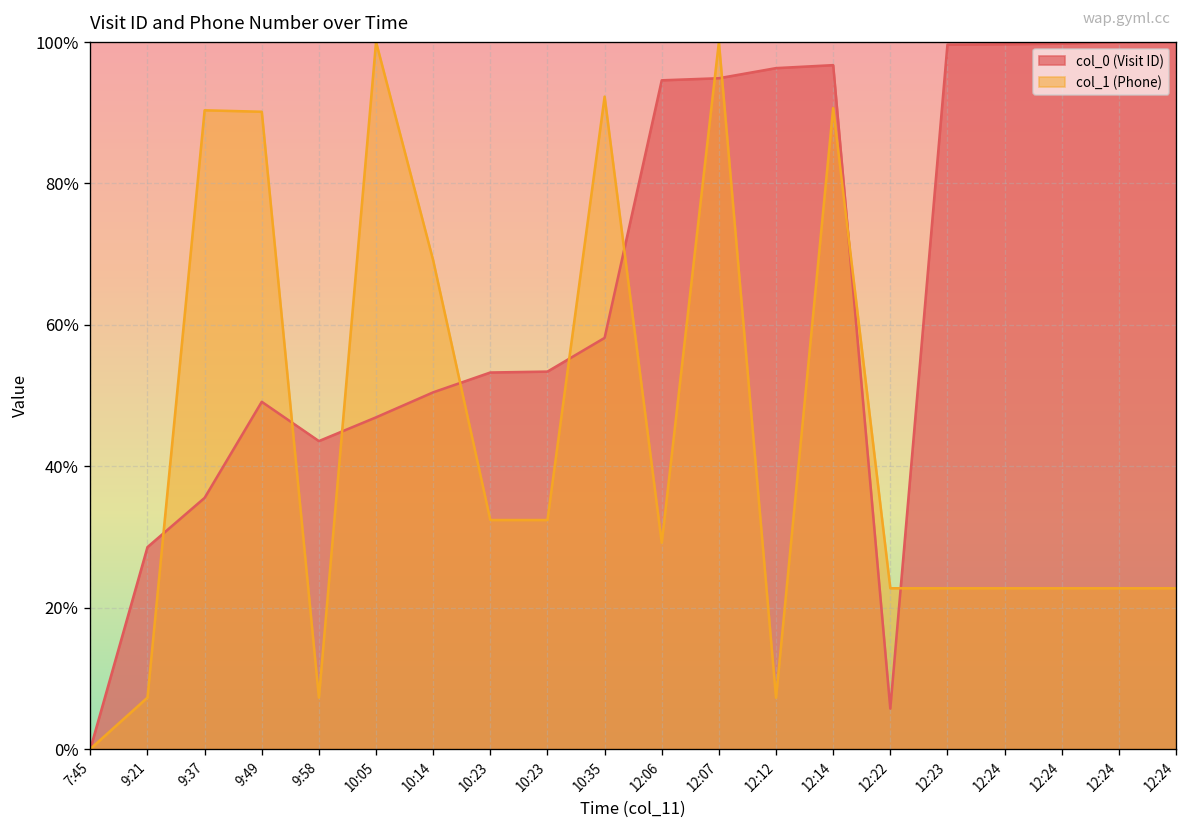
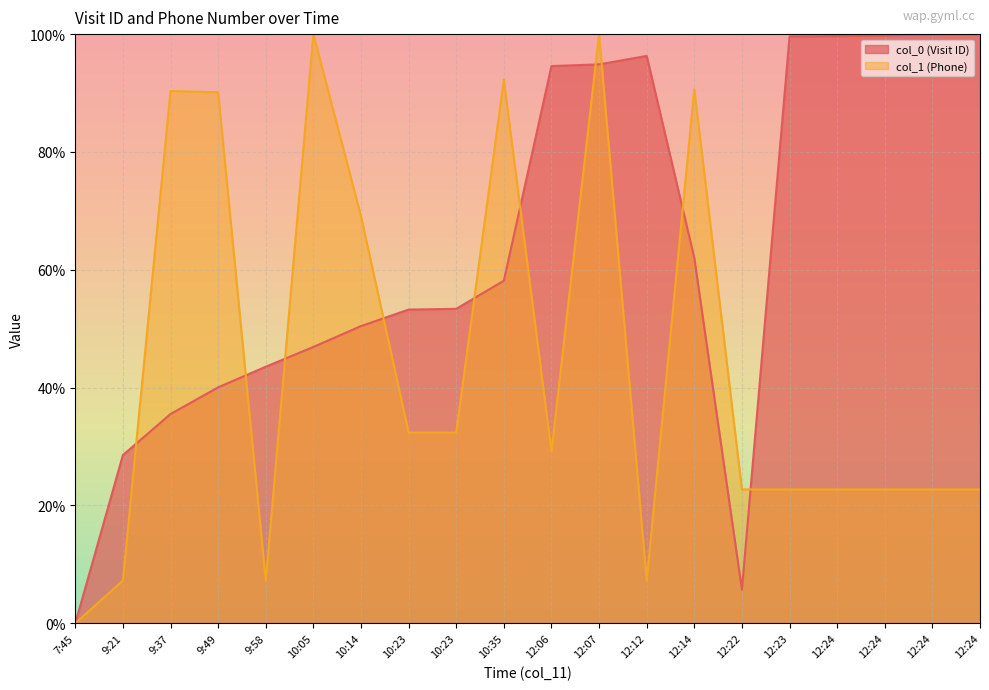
  {
    "col_0 (Visit ID)": {
      "9:21": "29%",
      "9:37": "36%",
-     "9:49": "49%",
+     "9:49": "40%",
      "9:58": "44%",
      "10:05": "47%",
      "10:14": "50%",
      "10:35": "58%",
      "12:06": "95%",
      "12:07": "95%",
      "12:12": "96%",
-     "12:14": "97%",
+     "12:14": "62%",
      "12:22": "6%",
      "12:23": "100%"
    },
    "col_1 (Phone)": {
      "9:21": "7%",
      "9:37": "90%",
      "9:49": "90%",
      "9:58": "7%",
      "10:05": "100%",
      "10:14": "69%",
      "10:35": "92%",
      "12:06": "29%",
      "12:07": "100%",
      "12:12": "7%",
      "12:14": "91%",
      "12:22": "23%",
      "12:23": "23%"
    }
  }
